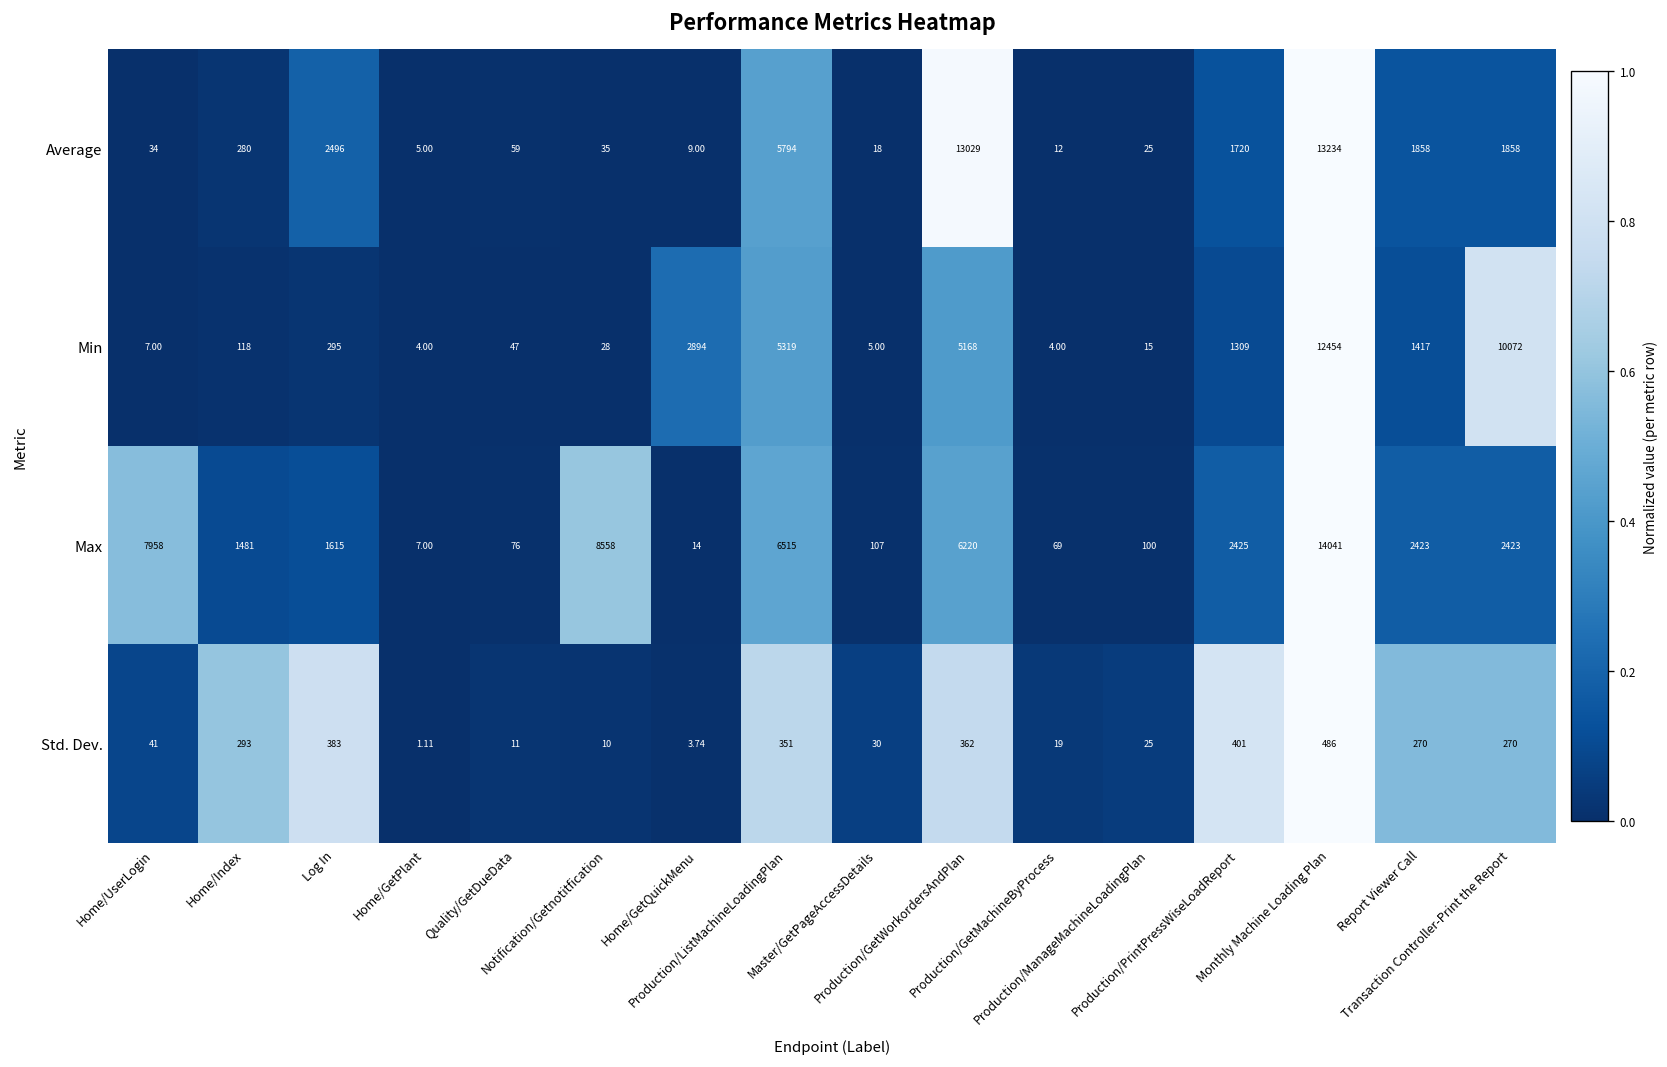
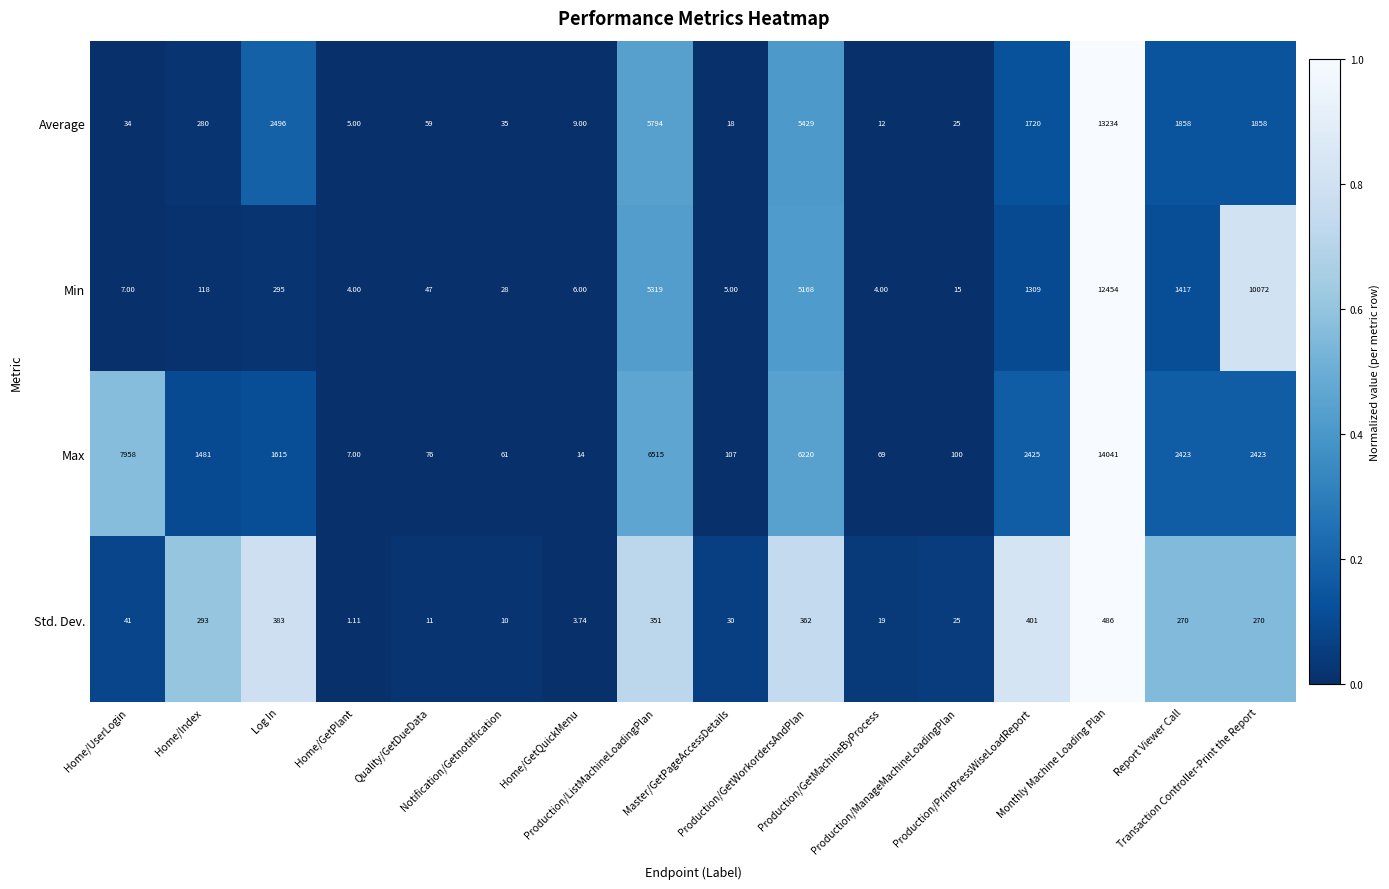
  {
    "Average": {
      "Home/UserLogin": 34,
      "Home/Index": 280,
      "Log In": 2496,
      "Home/GetPlant": 5.00,
      "Quality/GetDueData": 59,
      "Notification/Getnotitfication": 35,
      "Home/GetQuickMenu": 9.00,
      "Production/ListMachineLoadingPlan": 5794,
      "Master/GetPageAccessDetails": 18,
-     "Production/GetWorkordersAndPlan": 13029,
+     "Production/GetWorkordersAndPlan": 5429,
      "Production/GetMachineByProcess": 12,
      "Production/ManageMachineLoadingPlan": 25,
      "Production/PrintPressWiseLoadReport": 1720,
      "Monthly Machine Loading Plan": 13234,
      "Report Viewer Call": 1858,
      "Transaction Controller-Print the Report": 1858
    },
    "Min": {
      "Home/UserLogin": 7.00,
      "Home/Index": 118,
      "Log In": 295,
      "Home/GetPlant": 4.00,
      "Quality/GetDueData": 47,
      "Notification/Getnotitfication": 28,
-     "Home/GetQuickMenu": 2894,
+     "Home/GetQuickMenu": 6.00,
      "Production/ListMachineLoadingPlan": 5319,
      "Master/GetPageAccessDetails": 5.00,
      "Production/GetWorkordersAndPlan": 5168,
      "Production/GetMachineByProcess": 4.00,
      "Production/ManageMachineLoadingPlan": 15,
      "Production/PrintPressWiseLoadReport": 1309,
      "Monthly Machine Loading Plan": 12454,
      "Report Viewer Call": 1417,
      "Transaction Controller-Print the Report": 10072
    },
    "Max": {
      "Home/UserLogin": 7958,
      "Home/Index": 1481,
      "Log In": 1615,
      "Home/GetPlant": 7.00,
      "Quality/GetDueData": 76,
-     "Notification/Getnotitfication": 8558,
+     "Notification/Getnotitfication": 61,
      "Home/GetQuickMenu": 14,
      "Production/ListMachineLoadingPlan": 6515,
      "Master/GetPageAccessDetails": 107,
      "Production/GetWorkordersAndPlan": 6220,
      "Production/GetMachineByProcess": 69,
      "Production/ManageMachineLoadingPlan": 100,
      "Production/PrintPressWiseLoadReport": 2425,
      "Monthly Machine Loading Plan": 14041,
      "Report Viewer Call": 2423,
      "Transaction Controller-Print the Report": 2423
    },
    "Std. Dev.": {
      "Home/UserLogin": 41,
      "Home/Index": 293,
      "Log In": 383,
      "Home/GetPlant": 1.11,
      "Quality/GetDueData": 11,
      "Notification/Getnotitfication": 10,
      "Home/GetQuickMenu": 3.74,
      "Production/ListMachineLoadingPlan": 351,
      "Master/GetPageAccessDetails": 30,
      "Production/GetWorkordersAndPlan": 362,
      "Production/GetMachineByProcess": 19,
      "Production/ManageMachineLoadingPlan": 25,
      "Production/PrintPressWiseLoadReport": 401,
      "Monthly Machine Loading Plan": 486,
      "Report Viewer Call": 270,
      "Transaction Controller-Print the Report": 270
    }
  }
